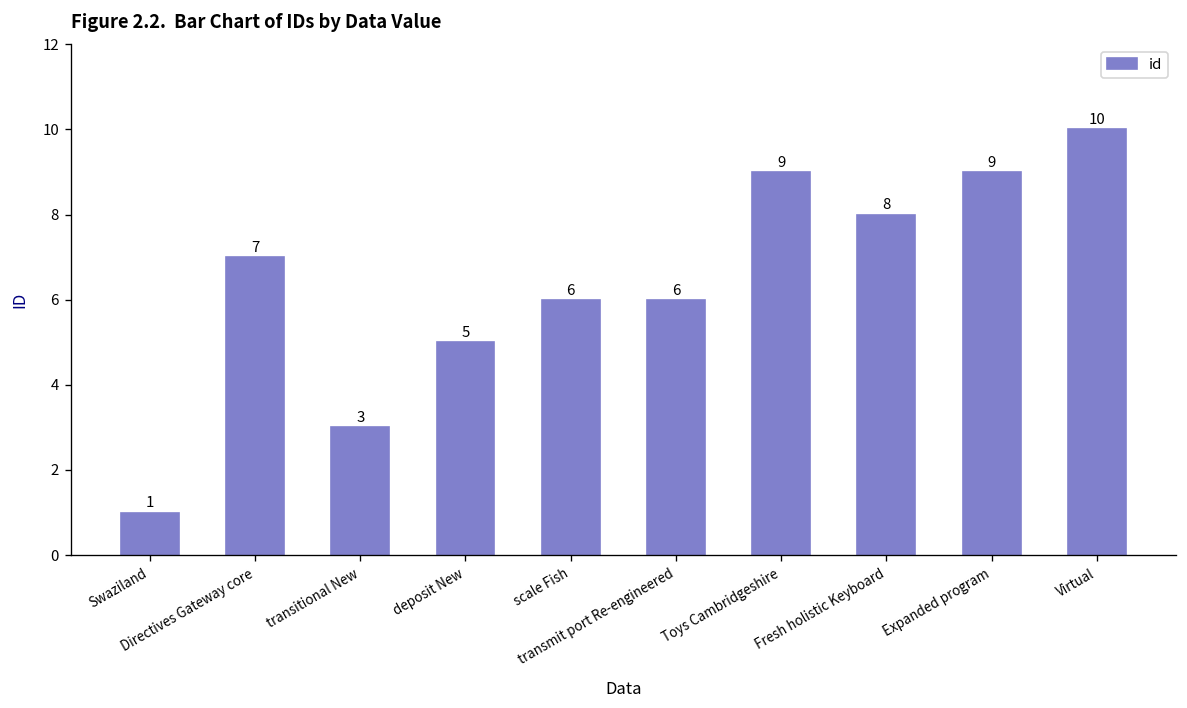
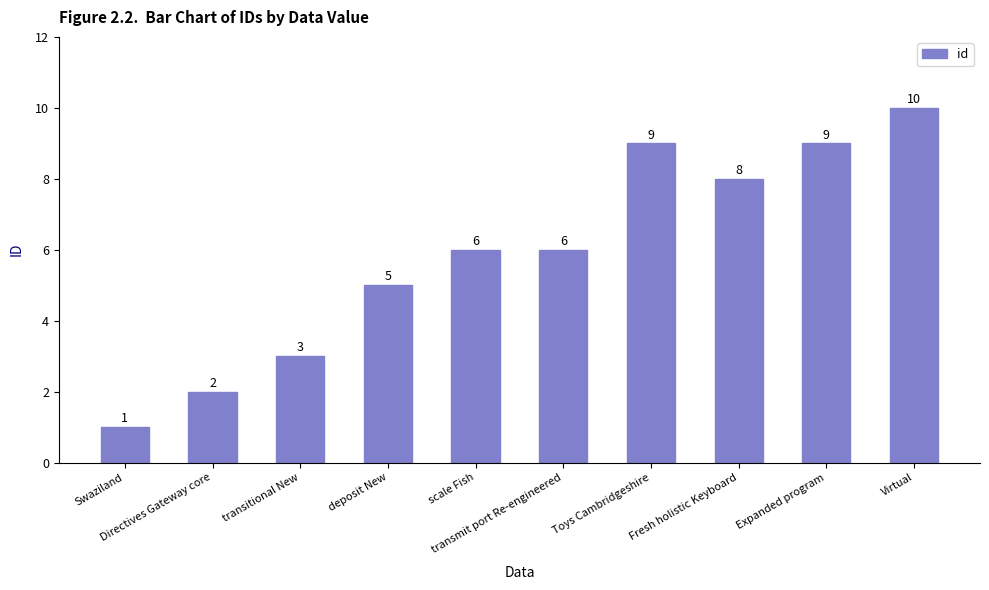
  {
    "Swaziland": 1,
-   "Directives Gateway core": 7,
+   "Directives Gateway core": 2,
    "transitional New": 3,
    "deposit New": 5,
    "scale Fish": 6,
    "transmit port Re-engineered": 6,
    "Toys Cambridgeshire": 9,
    "Fresh holistic Keyboard": 8,
    "Expanded program": 9,
    "Virtual": 10
  }
